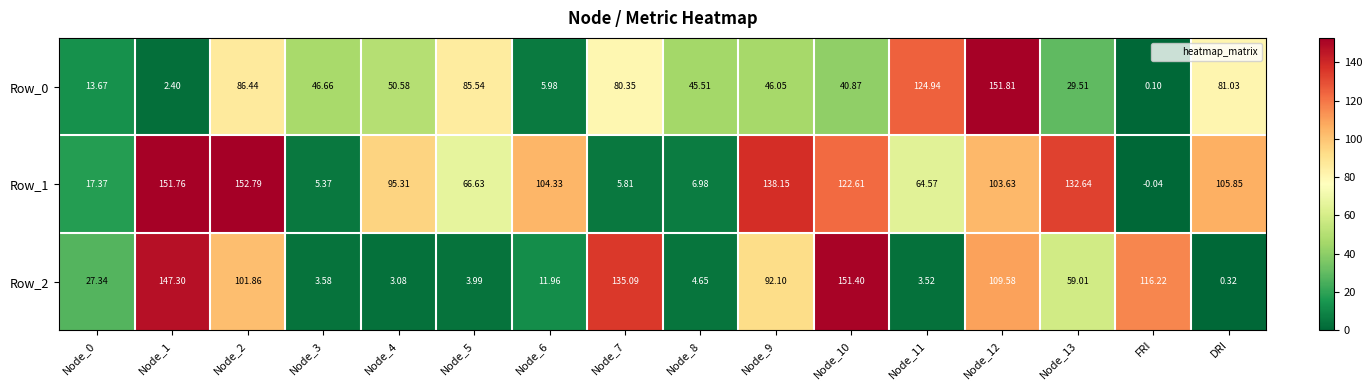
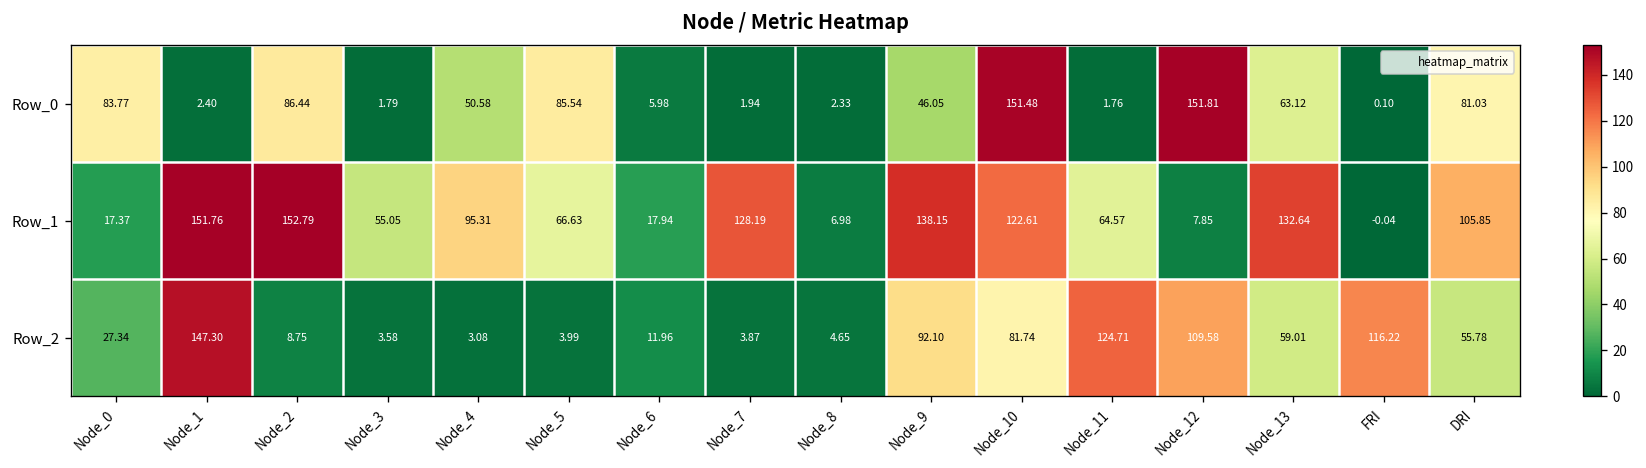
  {
    "Row_0": {
-     "Node_0": 13.67,
+     "Node_0": 83.77,
      "Node_1": 2.40,
      "Node_2": 86.44,
-     "Node_3": 46.66,
+     "Node_3": 1.79,
      "Node_4": 50.58,
      "Node_5": 85.54,
      "Node_6": 5.98,
-     "Node_7": 80.35,
-     "Node_8": 45.51,
+     "Node_7": 1.94,
+     "Node_8": 2.33,
      "Node_9": 46.05,
-     "Node_10": 40.87,
-     "Node_11": 124.94,
+     "Node_10": 151.48,
+     "Node_11": 1.76,
      "Node_12": 151.81,
-     "Node_13": 29.51,
+     "Node_13": 63.12,
      "FRI": 0.10,
      "DRI": 81.03
    },
    "Row_1": {
      "Node_0": 17.37,
      "Node_1": 151.76,
      "Node_2": 152.79,
-     "Node_3": 5.37,
+     "Node_3": 55.05,
      "Node_4": 95.31,
      "Node_5": 66.63,
-     "Node_6": 104.33,
-     "Node_7": 5.81,
+     "Node_6": 17.94,
+     "Node_7": 128.19,
      "Node_8": 6.98,
      "Node_9": 138.15,
      "Node_10": 122.61,
      "Node_11": 64.57,
-     "Node_12": 103.63,
+     "Node_12": 7.85,
      "Node_13": 132.64,
      "FRI": -0.04,
      "DRI": 105.85
    },
    "Row_2": {
      "Node_0": 27.34,
      "Node_1": 147.30,
-     "Node_2": 101.86,
+     "Node_2": 8.75,
      "Node_3": 3.58,
      "Node_4": 3.08,
      "Node_5": 3.99,
      "Node_6": 11.96,
-     "Node_7": 135.09,
+     "Node_7": 3.87,
      "Node_8": 4.65,
      "Node_9": 92.10,
-     "Node_10": 151.40,
-     "Node_11": 3.52,
+     "Node_10": 81.74,
+     "Node_11": 124.71,
      "Node_12": 109.58,
      "Node_13": 59.01,
      "FRI": 116.22,
-     "DRI": 0.32
+     "DRI": 55.78
    }
  }
